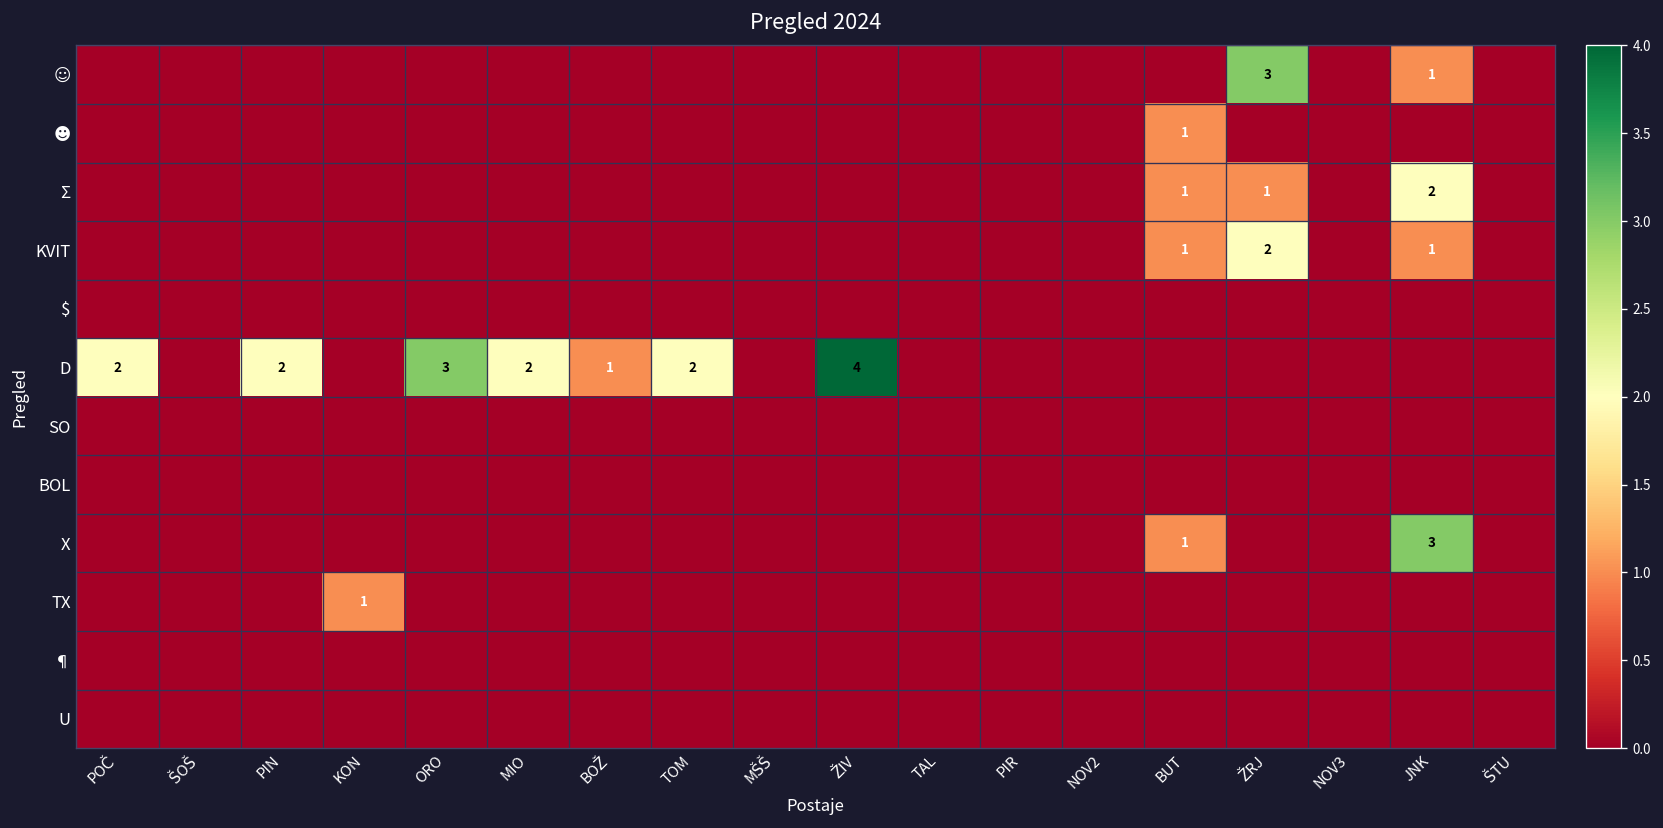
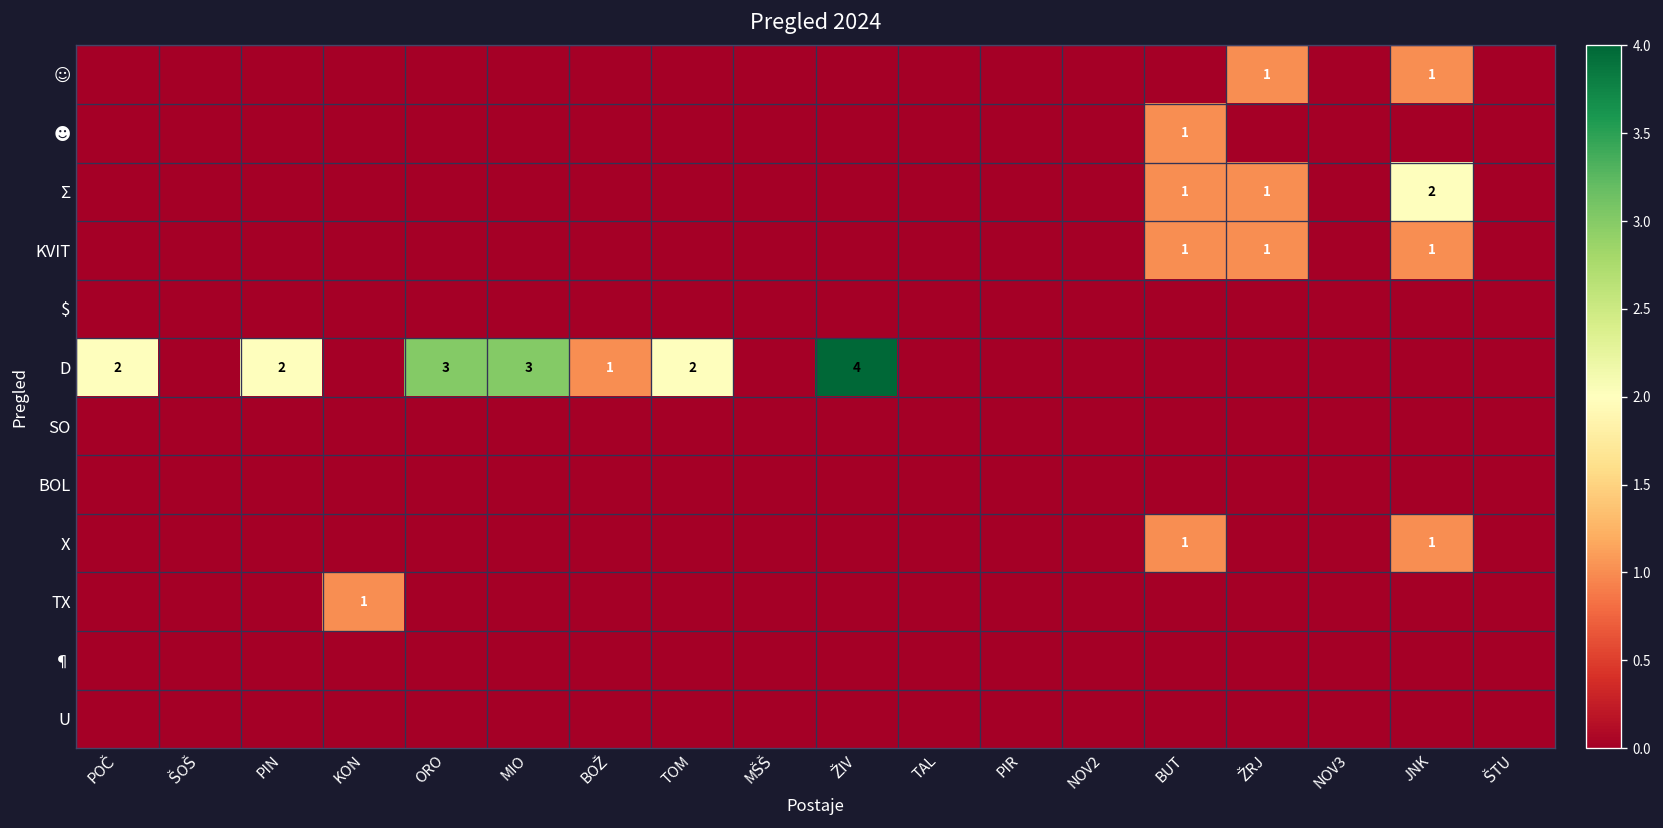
  {
    "☺": {
-     "ŽRJ": 3,
+     "ŽRJ": 1,
      "JNK": 1
    },
    "☻": {
      "BUT": 1
    },
    "Σ": {
      "BUT": 1,
      "ŽRJ": 1,
      "JNK": 2
    },
    "KVIT": {
      "BUT": 1,
-     "ŽRJ": 2,
+     "ŽRJ": 1,
      "JNK": 1
    },
    "D": {
      "POČ": 2,
      "PIN": 2,
      "ORO": 3,
-     "MIO": 2,
+     "MIO": 3,
      "BOŽ": 1,
      "TOM": 2,
      "ŽIV": 4
    },
    "X": {
      "BUT": 1,
-     "JNK": 3
+     "JNK": 1
    },
    "TX": {
      "KON": 1
    }
  }
